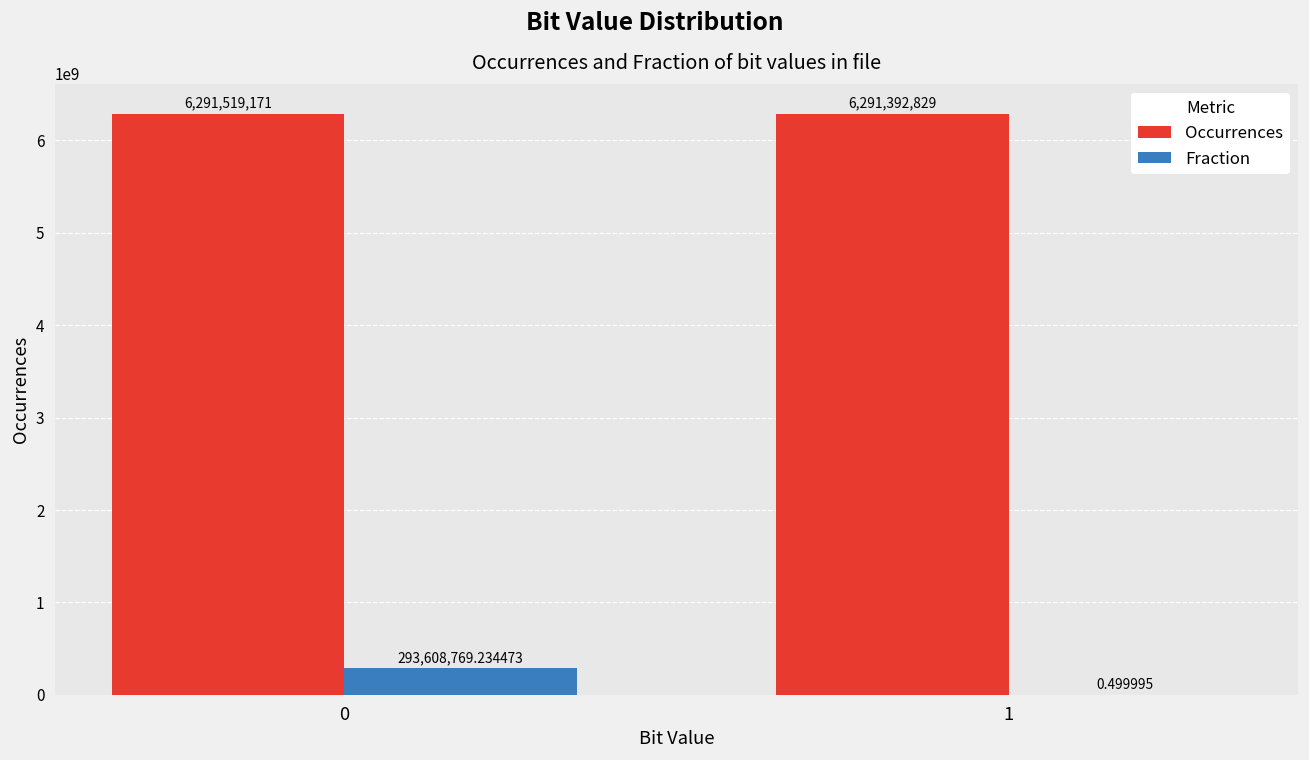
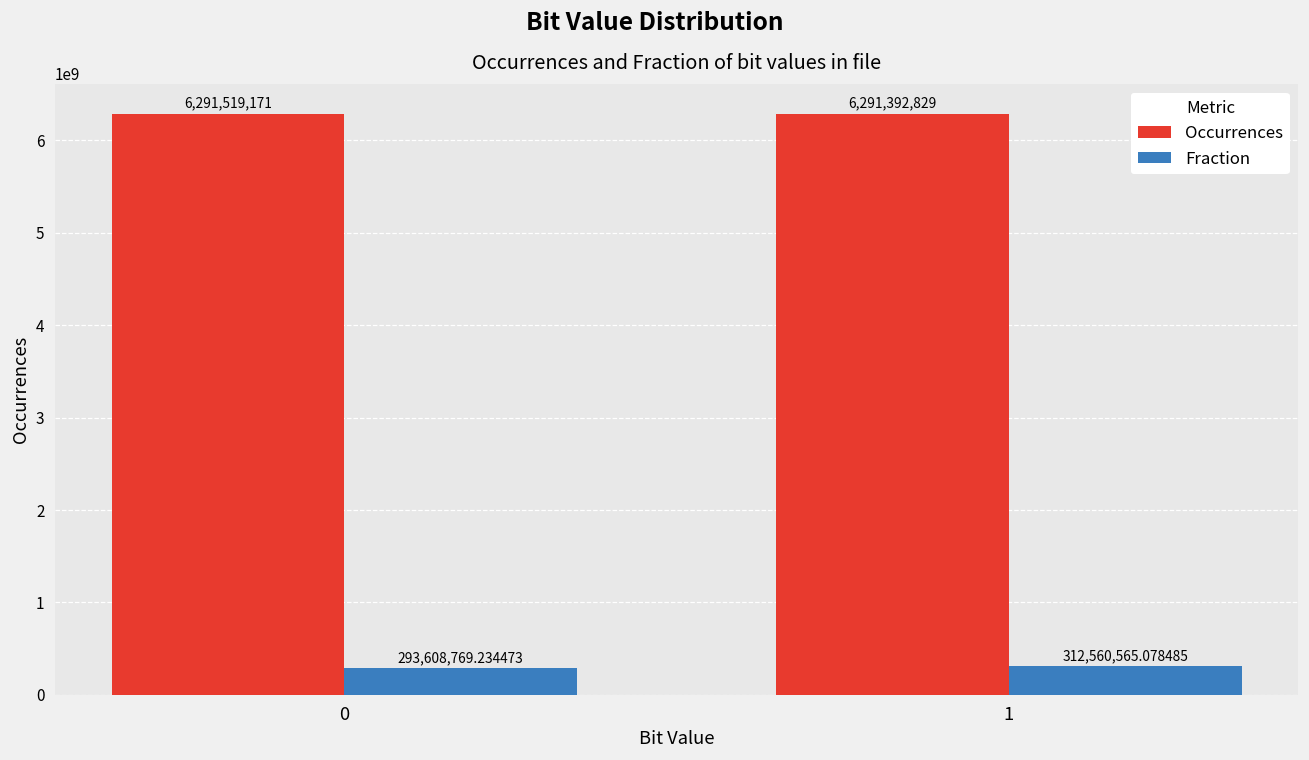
  {
    "Occurrences": {
      "0": "6,291,519,171",
      "1": "6,291,392,829"
    },
    "Fraction": {
      "0": "293,608,769.234473",
-     "1": "0.499995"
+     "1": "312,560,565.078485"
    }
  }
